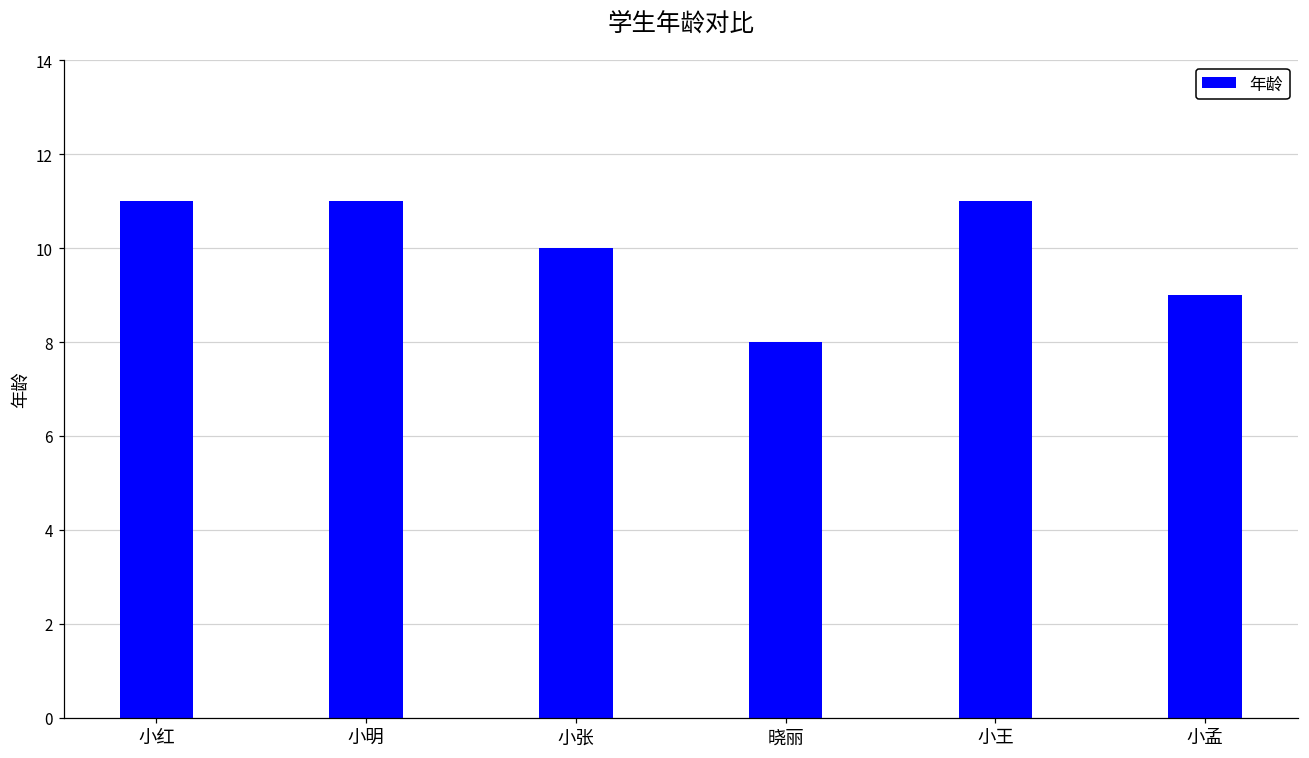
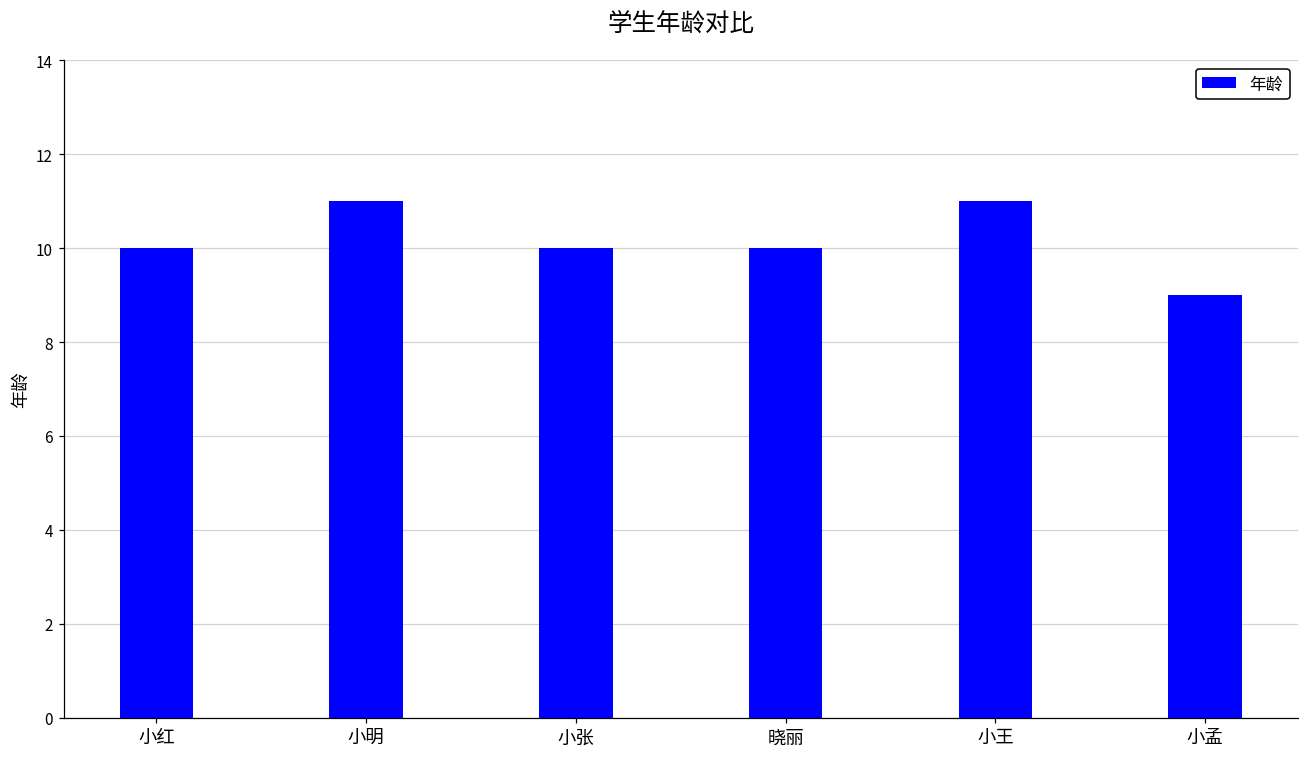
  {
-   "小红": 11,
+   "小红": 10,
    "小明": 11,
    "小张": 10,
-   "晓丽": 8,
+   "晓丽": 10,
    "小王": 11,
    "小孟": 9
  }
